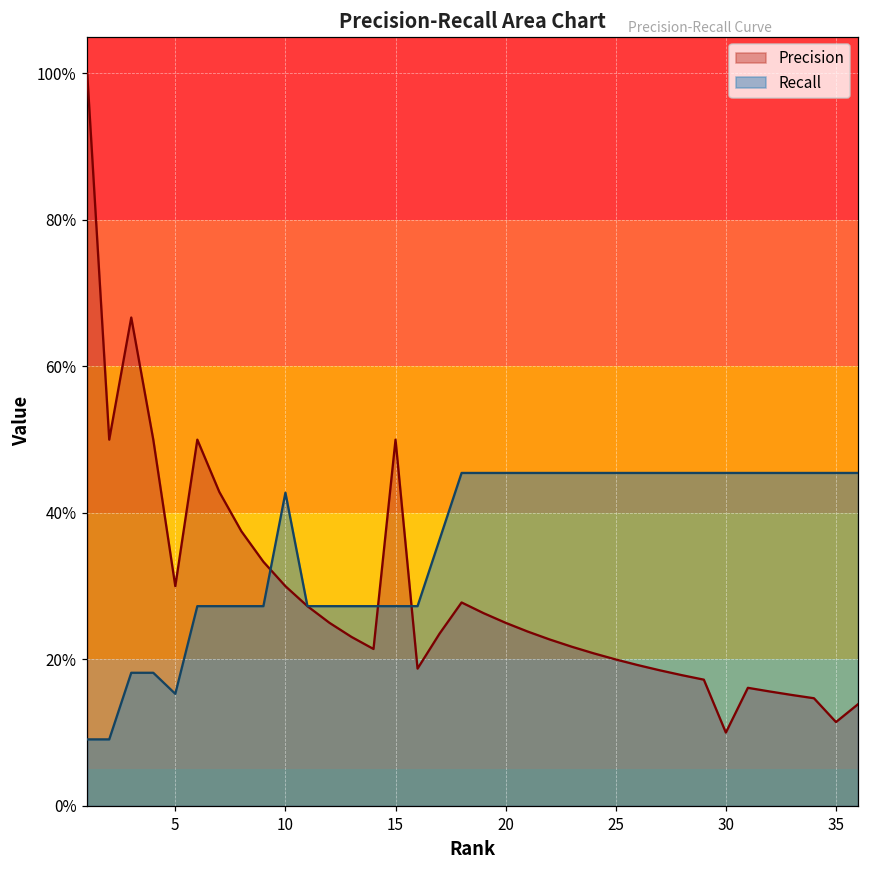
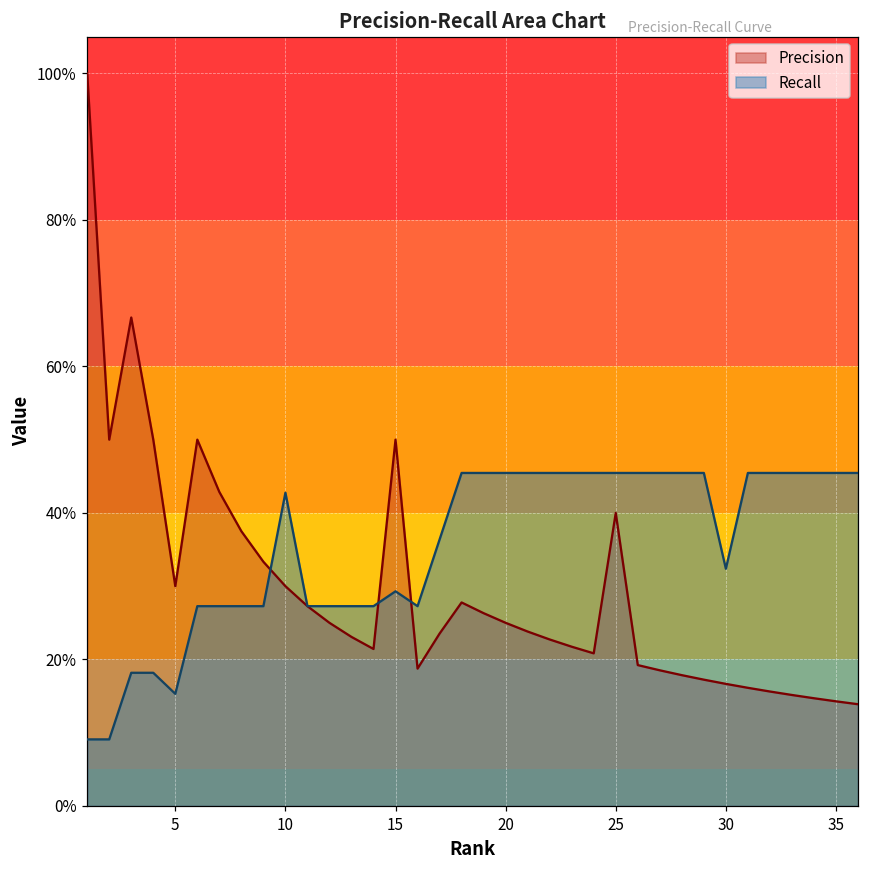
  {
    "Precision": {
      "5": "30%",
      "10": "30%",
      "15": "50%",
      "20": "25%",
-     "25": "20%",
-     "30": "10%",
-     "35": "11%"
+     "25": "40%",
+     "30": "17%",
+     "35": "14%"
    },
    "Recall": {
      "5": "15%",
      "10": "43%",
-     "15": "27%",
+     "15": "29%",
      "20": "45%",
      "25": "45%",
-     "30": "45%",
+     "30": "32%",
      "35": "45%"
    }
  }
